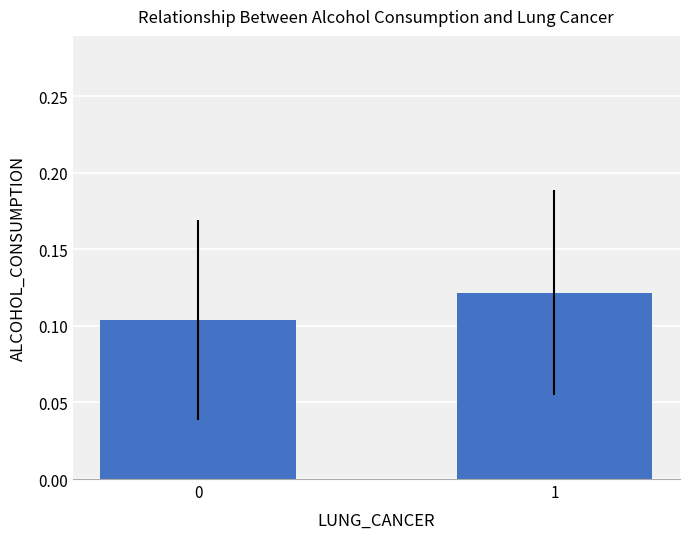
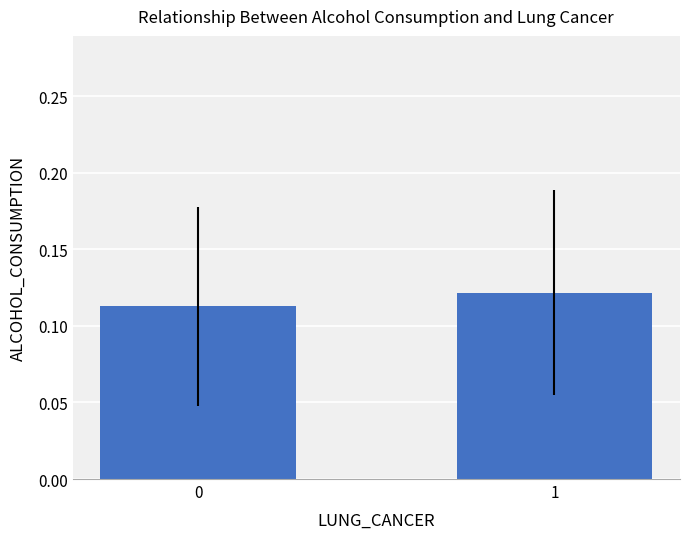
  {
-   "0": 0.104,
+   "0": 0.113,
    "1": 0.122
  }
